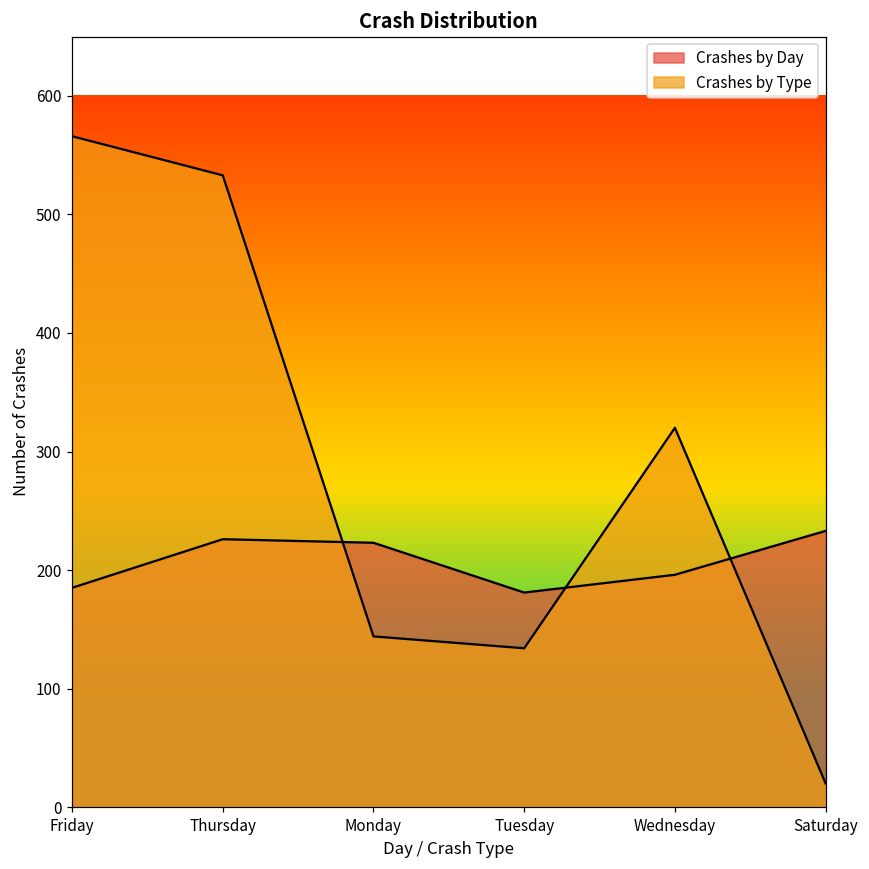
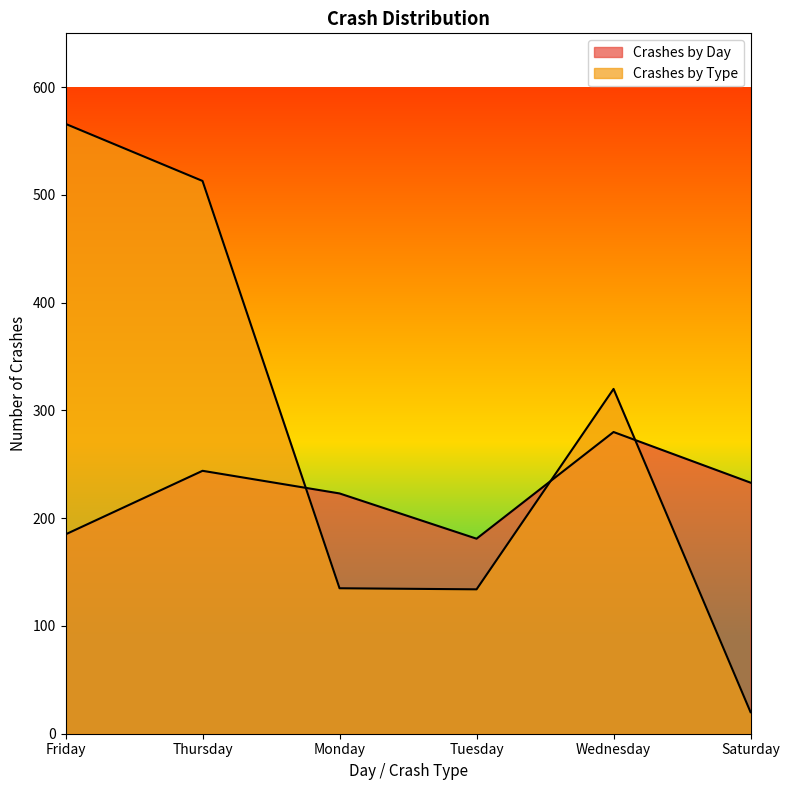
  {
    "Crashes by Day": {
      "Friday": 185,
-     "Thursday": 226,
+     "Thursday": 244,
      "Monday": 223,
      "Tuesday": 181,
-     "Wednesday": 196,
+     "Wednesday": 280,
      "Saturday": 233
    },
    "Crashes by Type": {
      "Friday": 566,
-     "Thursday": 533,
-     "Monday": 144,
+     "Thursday": 513,
+     "Monday": 135,
      "Tuesday": 134,
      "Wednesday": 320,
      "Saturday": 20
    }
  }
